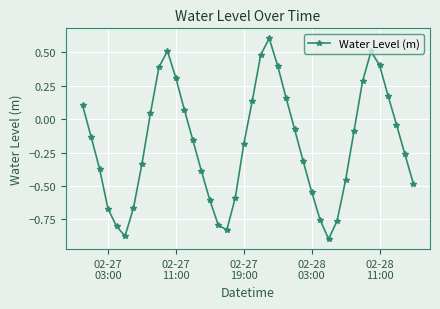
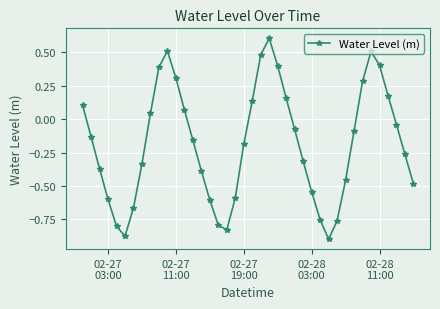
  {
-   "02-27 03:00": -0.67,
+   "02-27 03:00": -0.60,
    "02-27 11:00": 0.31,
    "02-27 19:00": -0.19,
    "02-28 03:00": -0.54,
    "02-28 11:00": 0.40
  }
